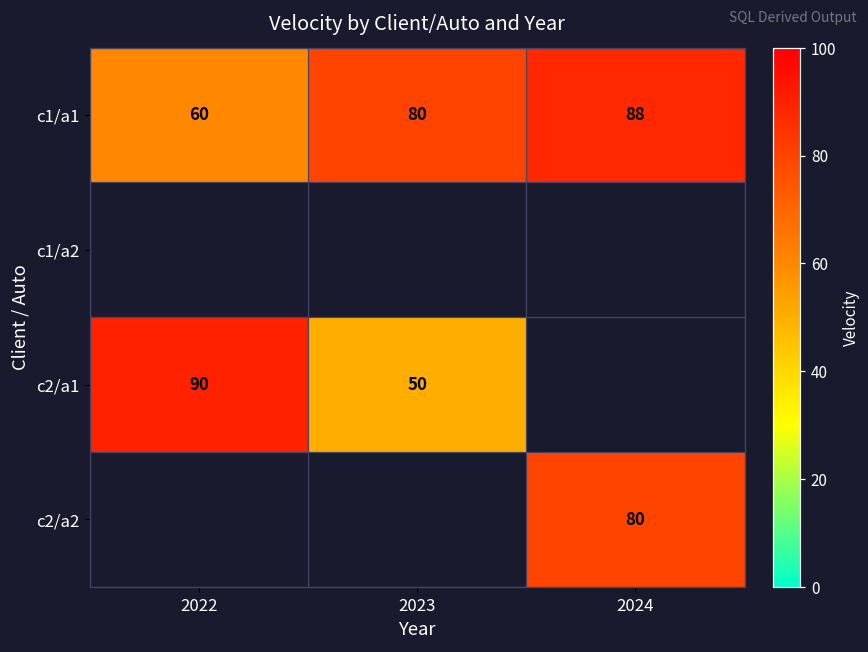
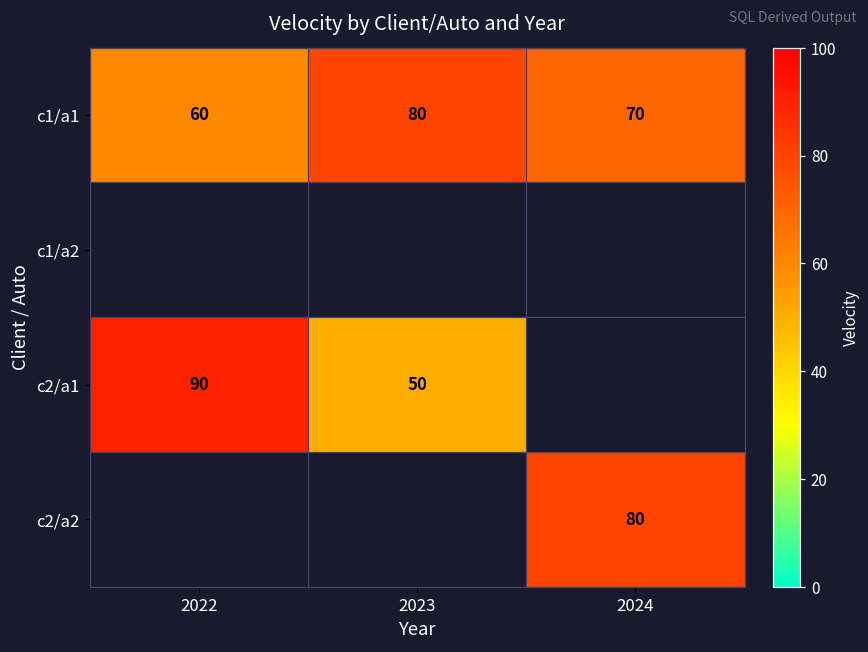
  {
    "c1/a1": {
      "2022": 60,
      "2023": 80,
-     "2024": 88
+     "2024": 70
    },
    "c2/a1": {
      "2022": 90,
      "2023": 50
    },
    "c2/a2": {
      "2024": 80
    }
  }
